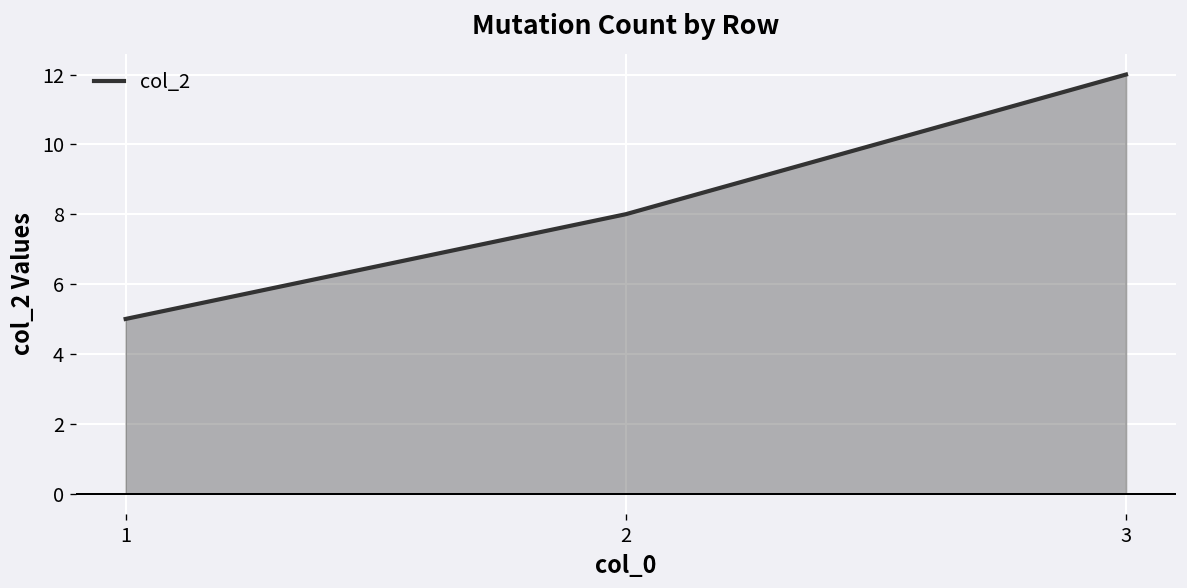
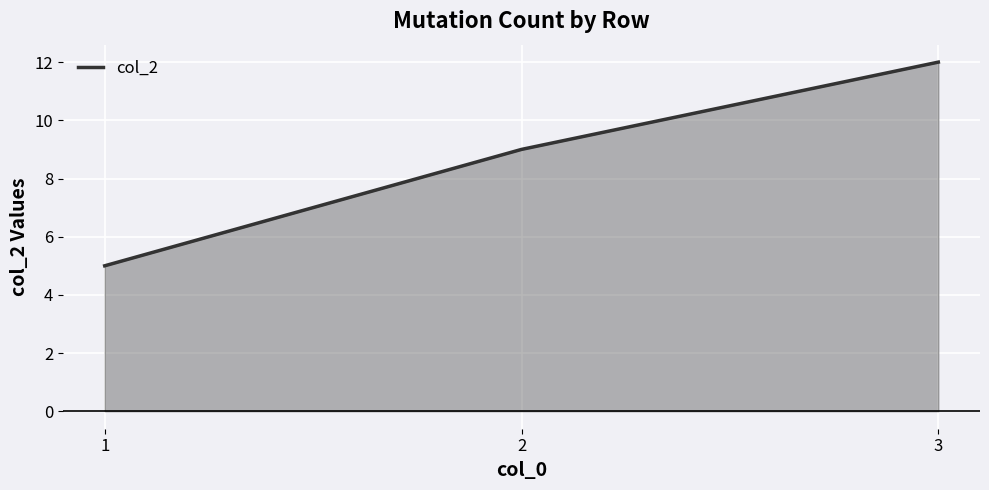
  {
    "1": 5,
-   "2": 8,
+   "2": 9,
    "3": 12
  }
